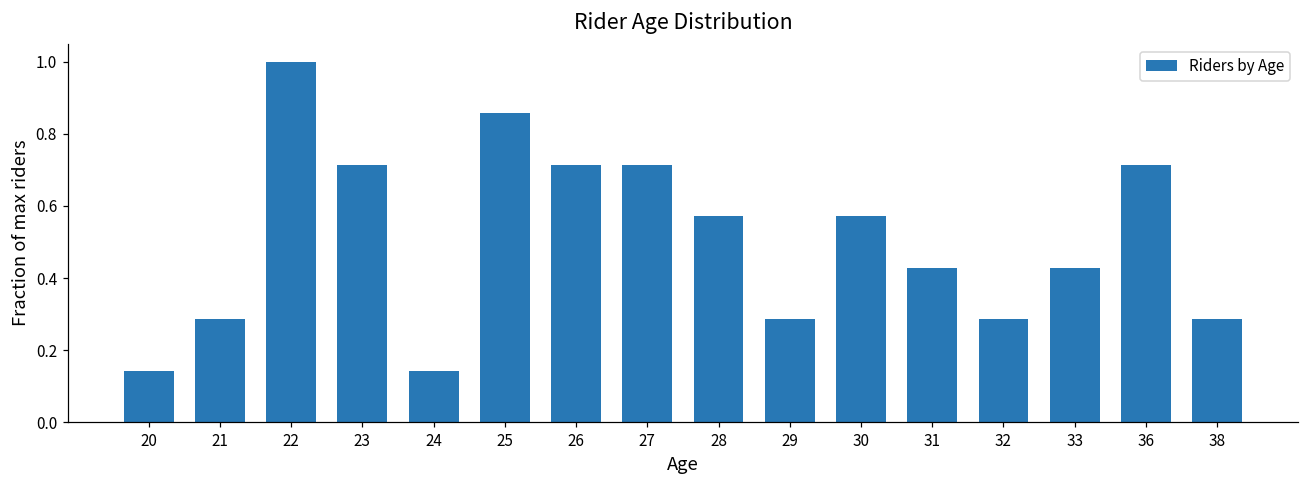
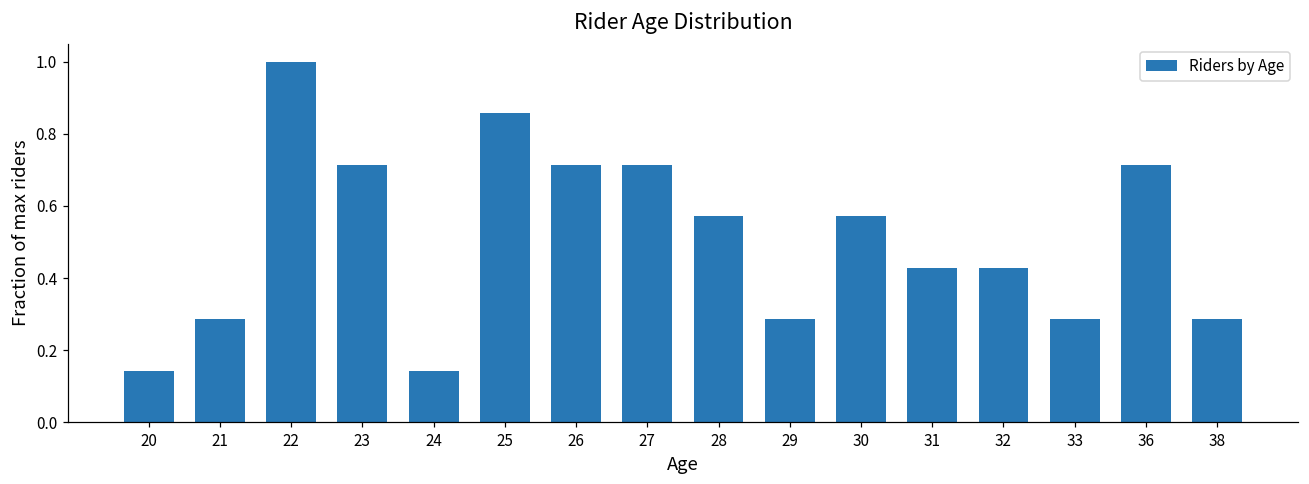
  {
    "20": 0.14,
    "21": 0.29,
    "22": 1.00,
    "23": 0.71,
    "24": 0.14,
    "25": 0.86,
    "26": 0.71,
    "27": 0.71,
    "28": 0.57,
    "29": 0.29,
    "30": 0.57,
    "31": 0.43,
-   "32": 0.29,
-   "33": 0.43,
+   "32": 0.43,
+   "33": 0.29,
    "36": 0.71,
    "38": 0.29
  }
